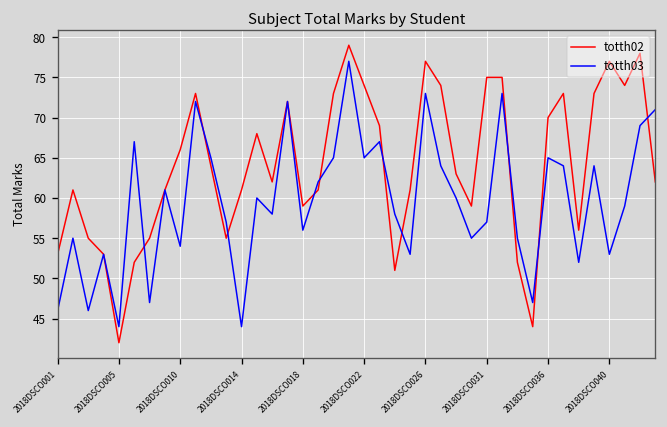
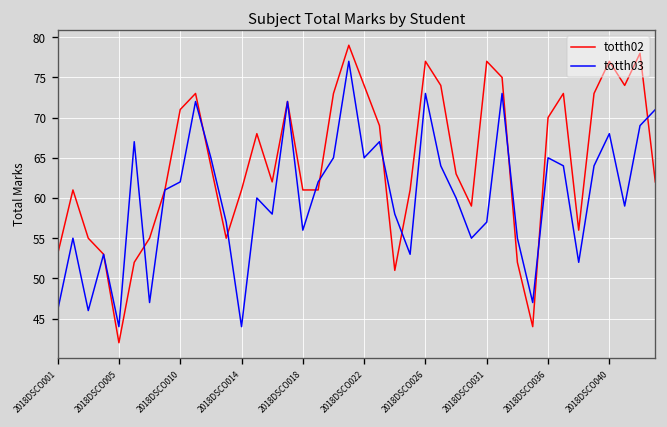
  {
    "totth02": {
      "2018DSCO001": 53,
      "2018DSCO005": 42,
-     "2018DSCO010": 66,
+     "2018DSCO010": 71,
      "2018DSCO014": 61,
-     "2018DSCO018": 59,
+     "2018DSCO018": 61,
      "2018DSCO022": 74,
      "2018DSCO026": 77,
-     "2018DSCO031": 75,
+     "2018DSCO031": 77,
      "2018DSCO036": 70
    },
    "totth03": {
      "2018DSCO001": 46,
      "2018DSCO005": 44,
-     "2018DSCO010": 54,
+     "2018DSCO010": 62,
      "2018DSCO014": 44,
      "2018DSCO018": 56,
      "2018DSCO022": 65,
      "2018DSCO026": 73,
      "2018DSCO031": 57,
      "2018DSCO036": 65,
-     "2018DSCO040": 53
+     "2018DSCO040": 68
    }
  }
